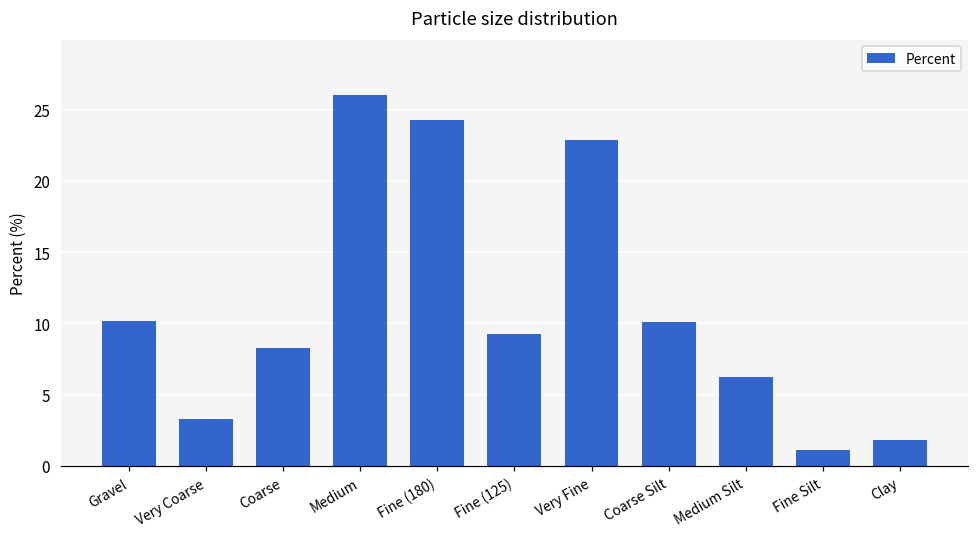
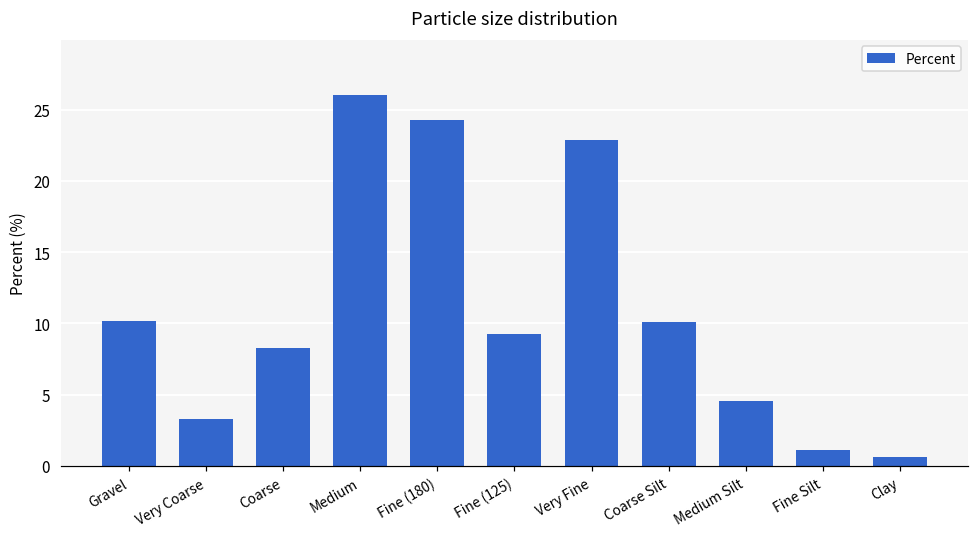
  {
    "Gravel": 10.2,
    "Very Coarse": 3.3,
    "Coarse": 8.3,
    "Medium": 26.0,
    "Fine (180)": 24.3,
    "Fine (125)": 9.2,
    "Very Fine": 22.9,
    "Coarse Silt": 10.1,
-   "Medium Silt": 6.2,
+   "Medium Silt": 4.6,
    "Fine Silt": 1.1,
-   "Clay": 1.8
+   "Clay": 0.6
  }
